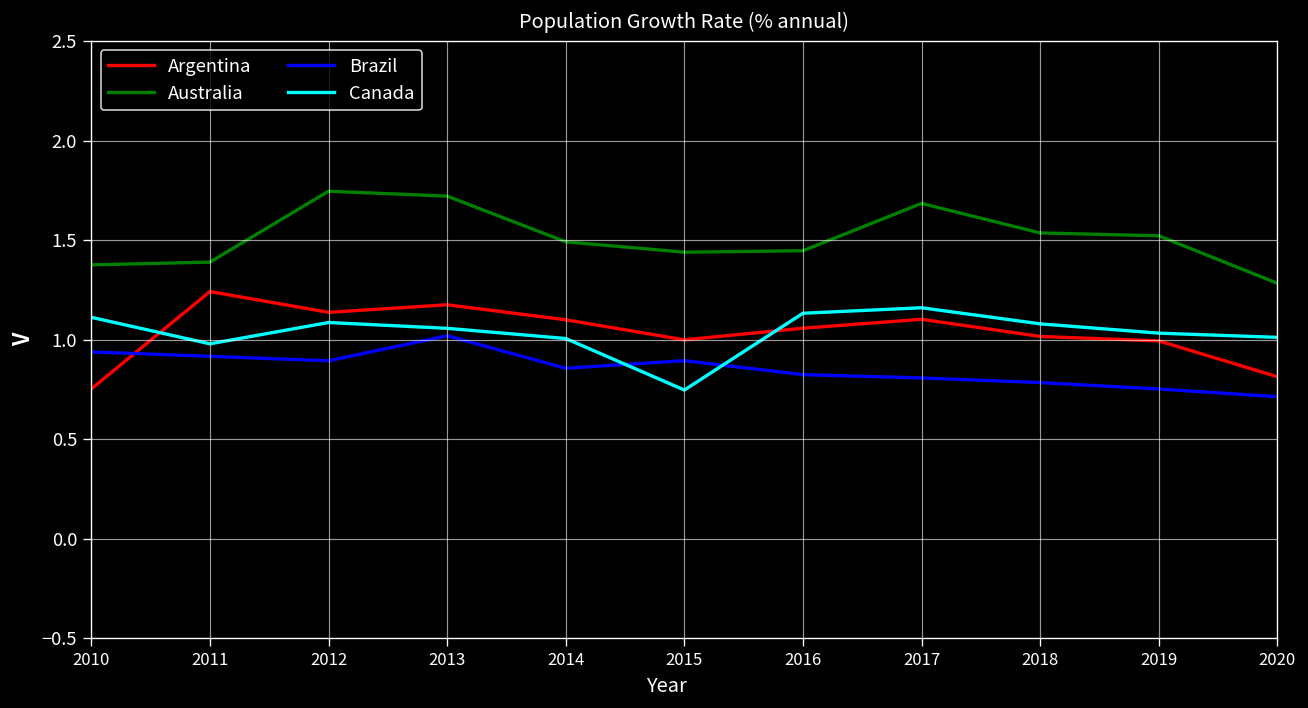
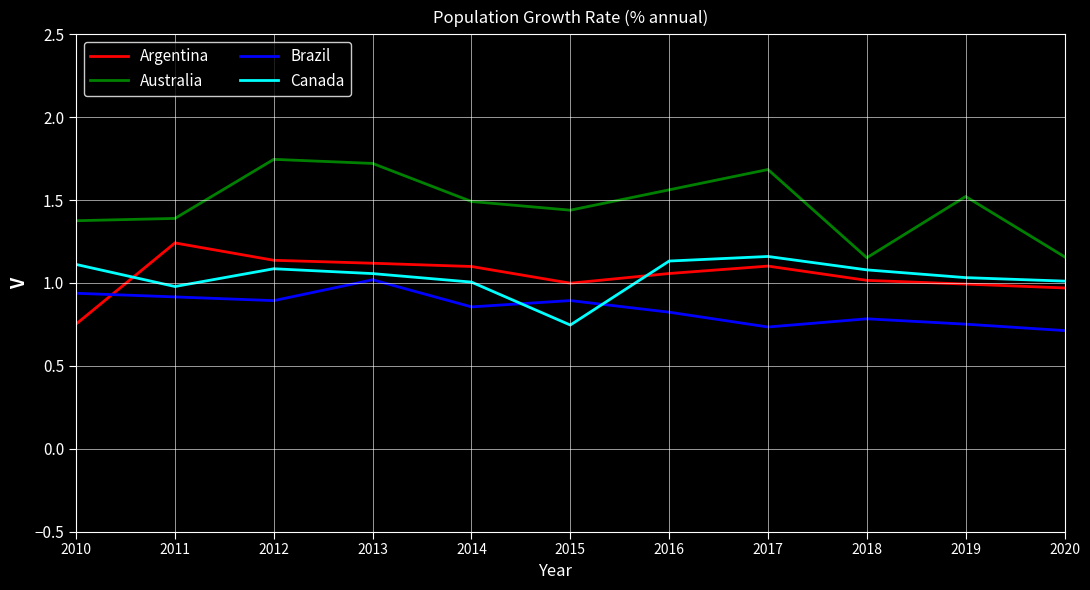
  {
    "Argentina": {
      "2010": 0.75,
      "2011": 1.24,
      "2012": 1.14,
-     "2013": 1.18,
+     "2013": 1.12,
      "2014": 1.10,
      "2015": 1.00,
      "2016": 1.06,
      "2017": 1.10,
      "2018": 1.02,
      "2019": 0.99,
-     "2020": 0.81
+     "2020": 0.97
    },
    "Australia": {
      "2010": 1.38,
      "2011": 1.39,
      "2012": 1.75,
      "2013": 1.72,
      "2014": 1.49,
      "2015": 1.44,
-     "2016": 1.45,
+     "2016": 1.56,
      "2017": 1.68,
-     "2018": 1.54,
+     "2018": 1.15,
      "2019": 1.52,
-     "2020": 1.28
+     "2020": 1.16
    },
    "Brazil": {
      "2010": 0.94,
      "2011": 0.92,
      "2012": 0.89,
      "2013": 1.02,
      "2014": 0.86,
      "2015": 0.89,
      "2016": 0.82,
-     "2017": 0.81,
+     "2017": 0.73,
      "2018": 0.78,
      "2019": 0.75,
      "2020": 0.71
    },
    "Canada": {
      "2010": 1.11,
      "2011": 0.98,
      "2012": 1.09,
      "2013": 1.06,
      "2014": 1.01,
      "2015": 0.75,
      "2016": 1.13,
      "2017": 1.16,
      "2018": 1.08,
      "2019": 1.03,
      "2020": 1.01
    }
  }
